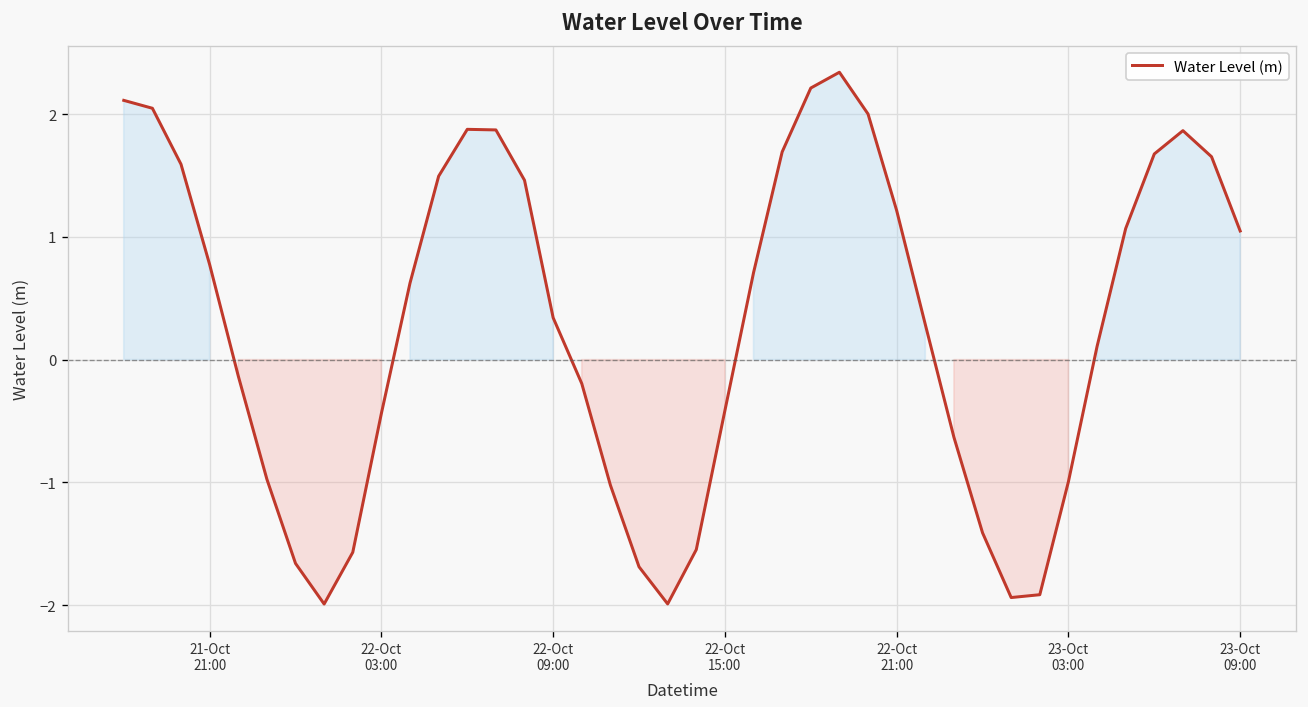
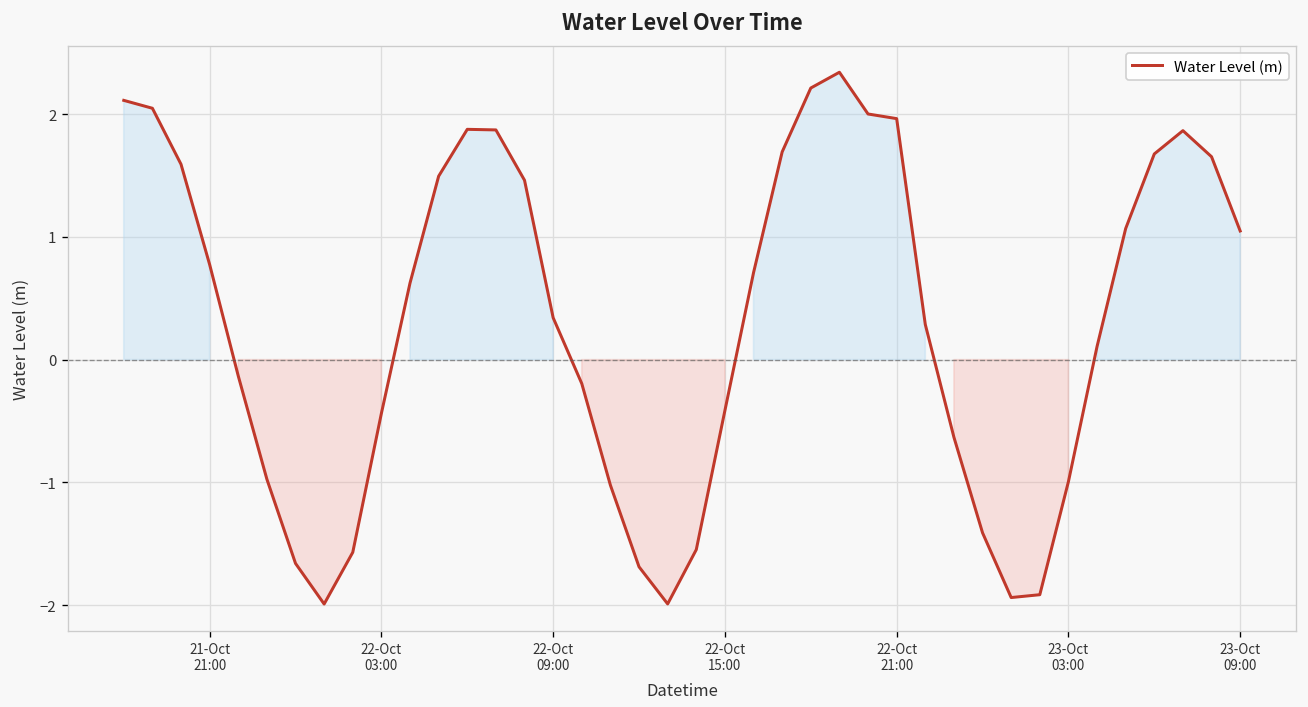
  {
    "21-Oct 21:00": 0.78,
    "22-Oct 03:00": -0.44,
    "22-Oct 09:00": 0.34,
    "22-Oct 15:00": -0.41,
-   "22-Oct 21:00": 1.22,
+   "22-Oct 21:00": 1.96,
    "23-Oct 03:00": -0.99,
    "23-Oct 09:00": 1.05
  }
